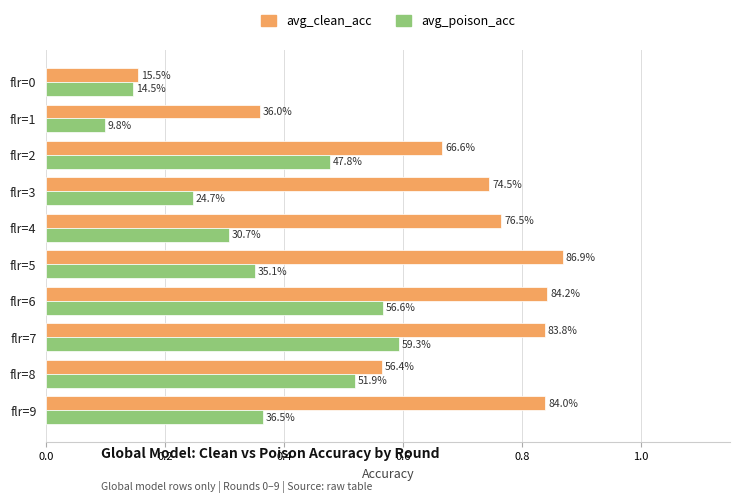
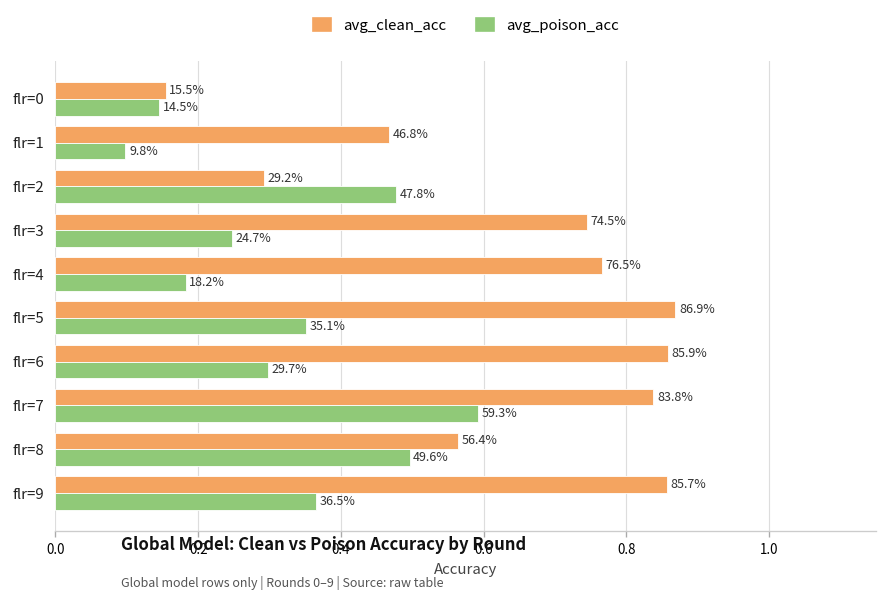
  {
    "avg_clean_acc": {
      "flr=0": "15.5%",
-     "flr=1": "36.0%",
-     "flr=2": "66.6%",
+     "flr=1": "46.8%",
+     "flr=2": "29.2%",
      "flr=3": "74.5%",
      "flr=4": "76.5%",
      "flr=5": "86.9%",
-     "flr=6": "84.2%",
+     "flr=6": "85.9%",
      "flr=7": "83.8%",
      "flr=8": "56.4%",
-     "flr=9": "84.0%"
+     "flr=9": "85.7%"
    },
    "avg_poison_acc": {
      "flr=0": "14.5%",
      "flr=1": "9.8%",
      "flr=2": "47.8%",
      "flr=3": "24.7%",
-     "flr=4": "30.7%",
+     "flr=4": "18.2%",
      "flr=5": "35.1%",
-     "flr=6": "56.6%",
+     "flr=6": "29.7%",
      "flr=7": "59.3%",
-     "flr=8": "51.9%",
+     "flr=8": "49.6%",
      "flr=9": "36.5%"
    }
  }
